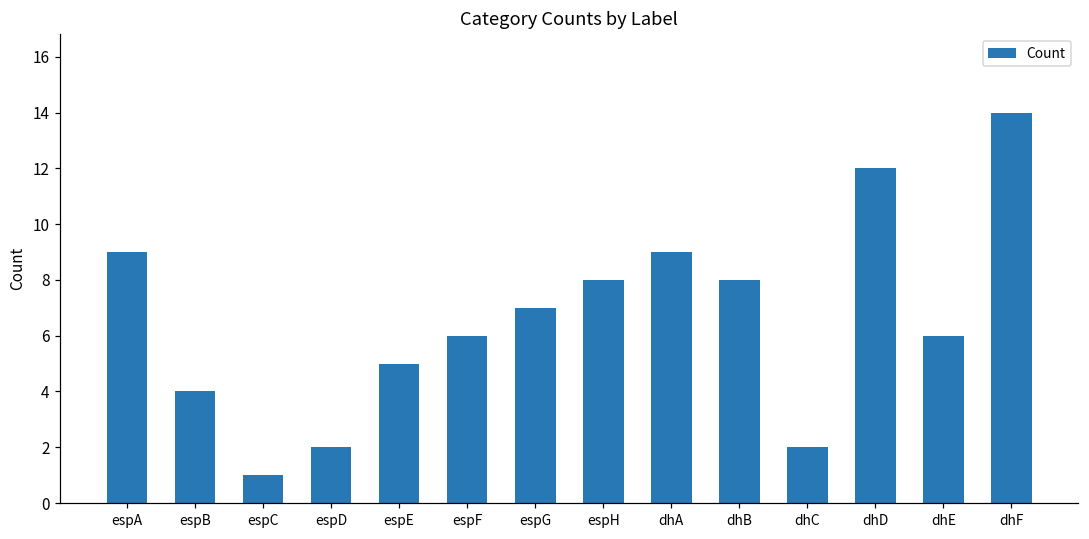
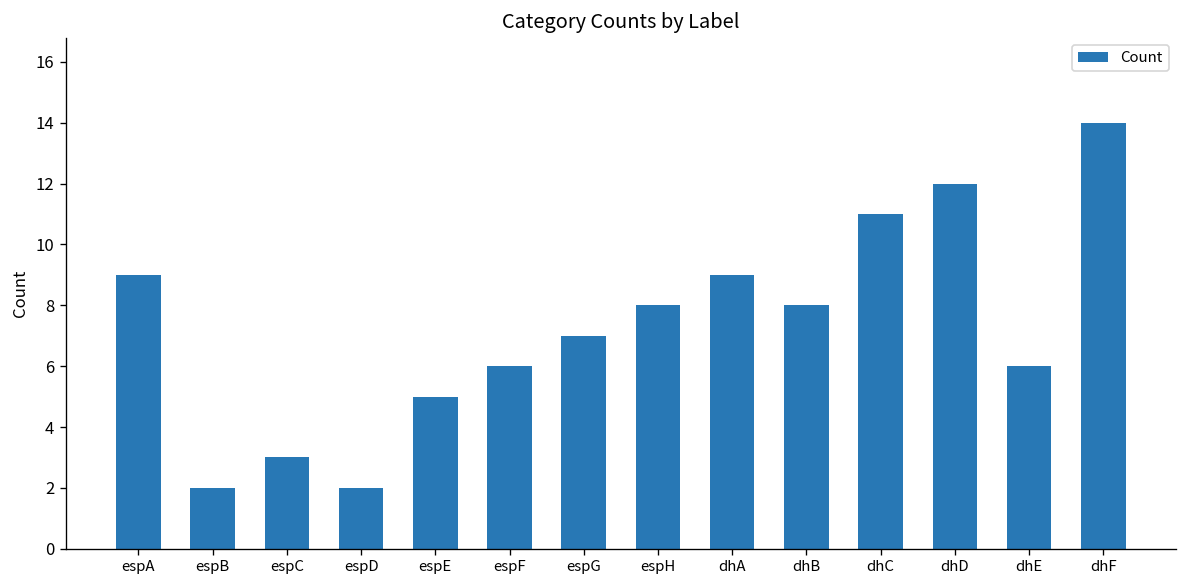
  {
    "espA": 9,
-   "espB": 4,
-   "espC": 1,
+   "espB": 2,
+   "espC": 3,
    "espD": 2,
    "espE": 5,
    "espF": 6,
    "espG": 7,
    "espH": 8,
    "dhA": 9,
    "dhB": 8,
-   "dhC": 2,
+   "dhC": 11,
    "dhD": 12,
    "dhE": 6,
    "dhF": 14
  }
